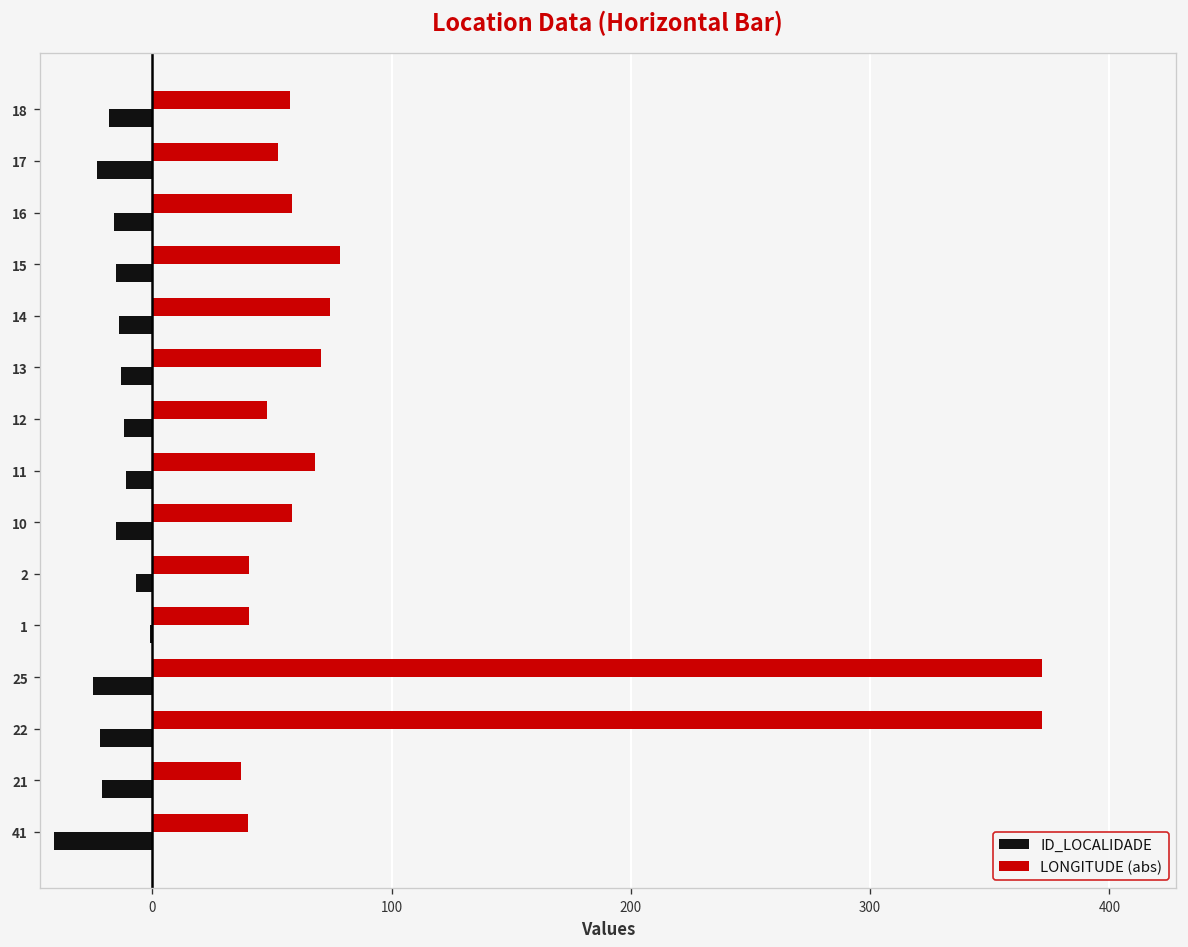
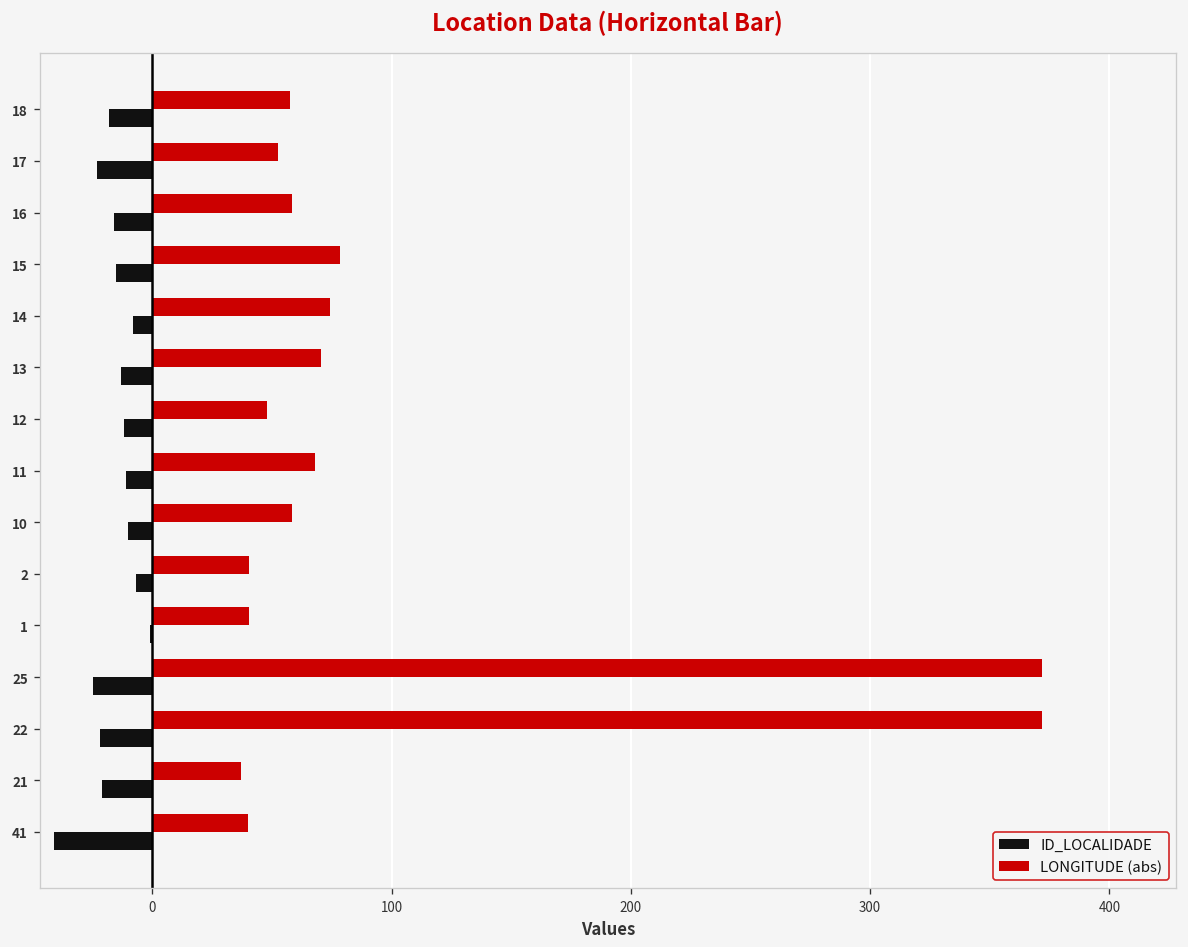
  {
    "ID_LOCALIDADE": {
      "18": -18,
      "17": -23,
      "16": -16,
      "15": -15,
-     "14": -14,
+     "14": -8,
      "13": -13,
      "12": -12,
      "11": -11,
-     "10": -15,
+     "10": -10,
      "2": -7,
      "25": -25,
      "22": -22,
      "21": -21,
      "41": -41
    },
    "LONGITUDE (abs)": {
      "18": 58,
      "17": 52,
      "16": 58,
      "15": 79,
      "14": 74,
      "13": 71,
      "12": 48,
      "11": 68,
      "10": 58,
      "2": 41,
      "1": 41,
      "25": 372,
      "22": 372,
      "21": 37,
      "41": 40
    }
  }
